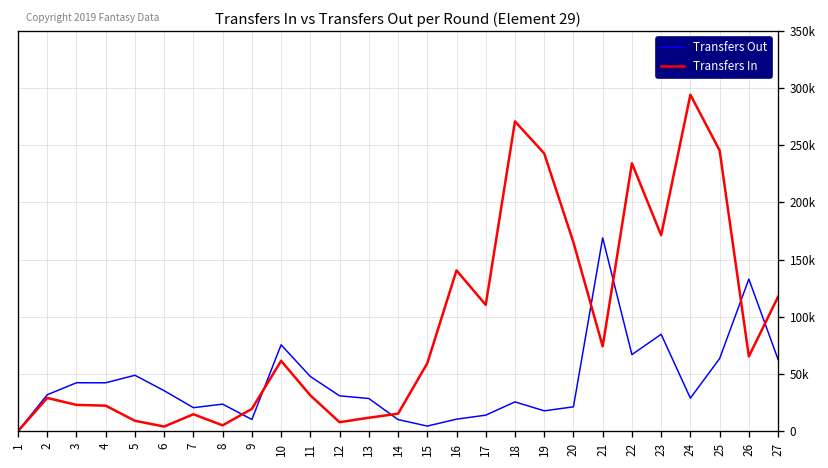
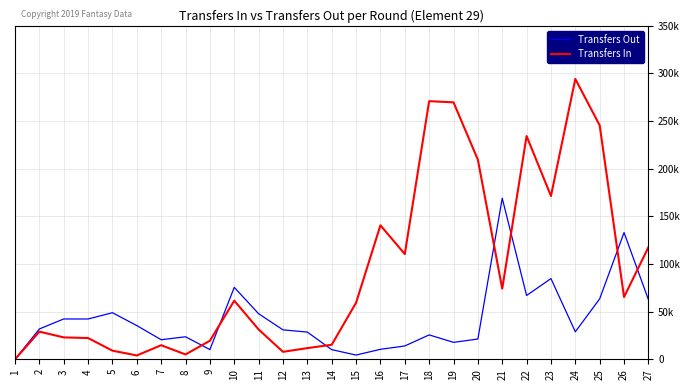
  {
    "Transfers Out": {
      "2": 30000,
      "3": 40000,
      "4": 40000,
      "5": 50000,
      "6": 40000,
      "7": 20000,
      "8": 20000,
      "9": 10000,
      "10": 80000,
      "11": 50000,
      "12": 30000,
      "13": 30000,
      "14": 10000,
      "15": 0,
      "16": 10000,
      "17": 10000,
      "18": 30000,
      "19": 20000,
      "20": 20000,
      "21": 170000,
      "22": 70000,
      "23": 80000,
      "24": 30000,
      "25": 60000,
      "26": 130000,
      "27": 60000
    },
    "Transfers In": {
      "2": 30000,
      "3": 20000,
      "4": 20000,
      "5": 10000,
      "6": 0,
      "7": 10000,
      "8": 10000,
      "9": 20000,
      "10": 60000,
      "11": 30000,
      "12": 10000,
      "13": 10000,
      "14": 20000,
      "15": 60000,
      "16": 140000,
      "17": 110000,
      "18": 270000,
-     "19": 240000,
-     "20": 170000,
+     "19": 270000,
+     "20": 210000,
      "21": 70000,
      "22": 230000,
      "23": 170000,
      "24": 290000,
      "25": 250000,
      "26": 70000,
      "27": 120000
    }
  }
